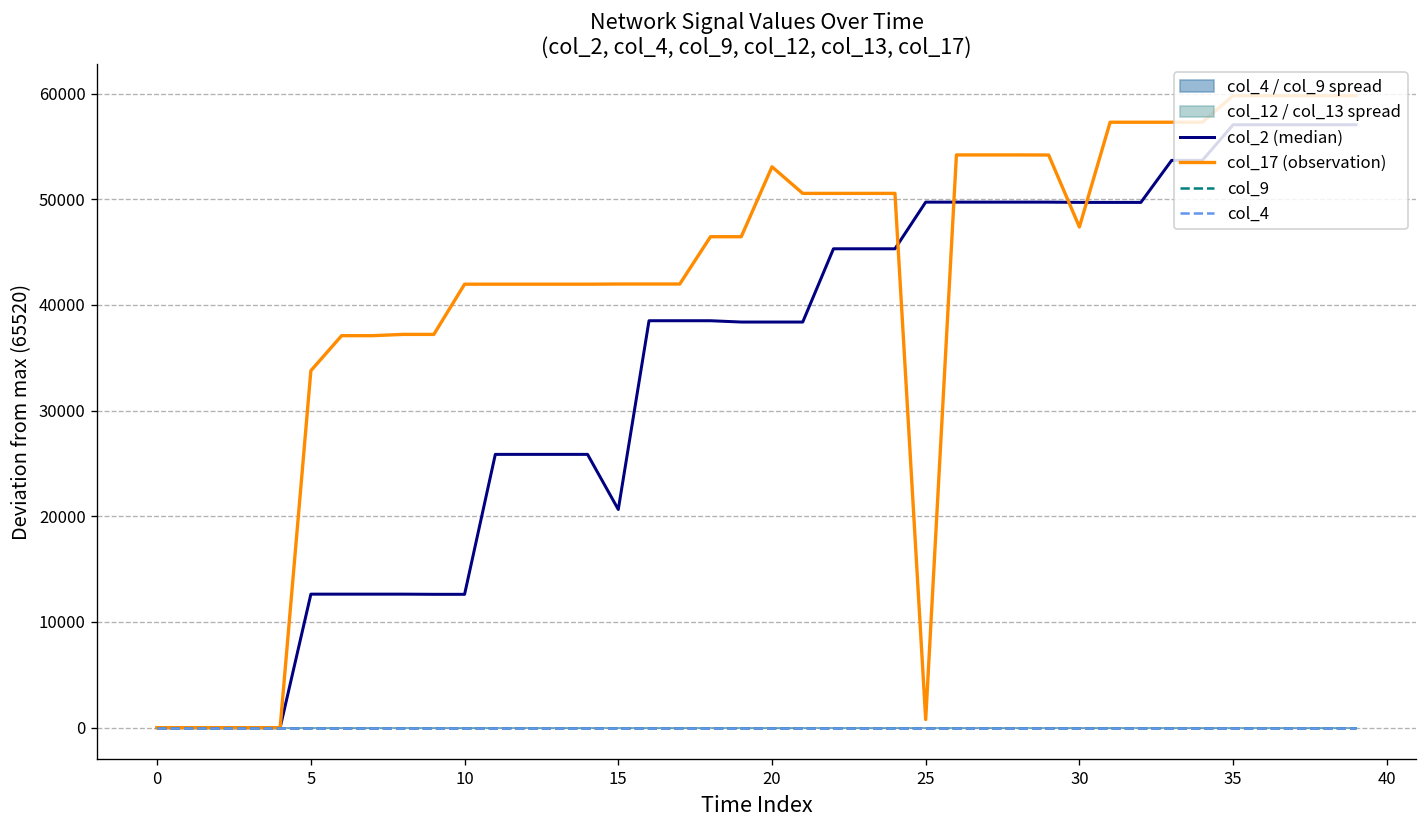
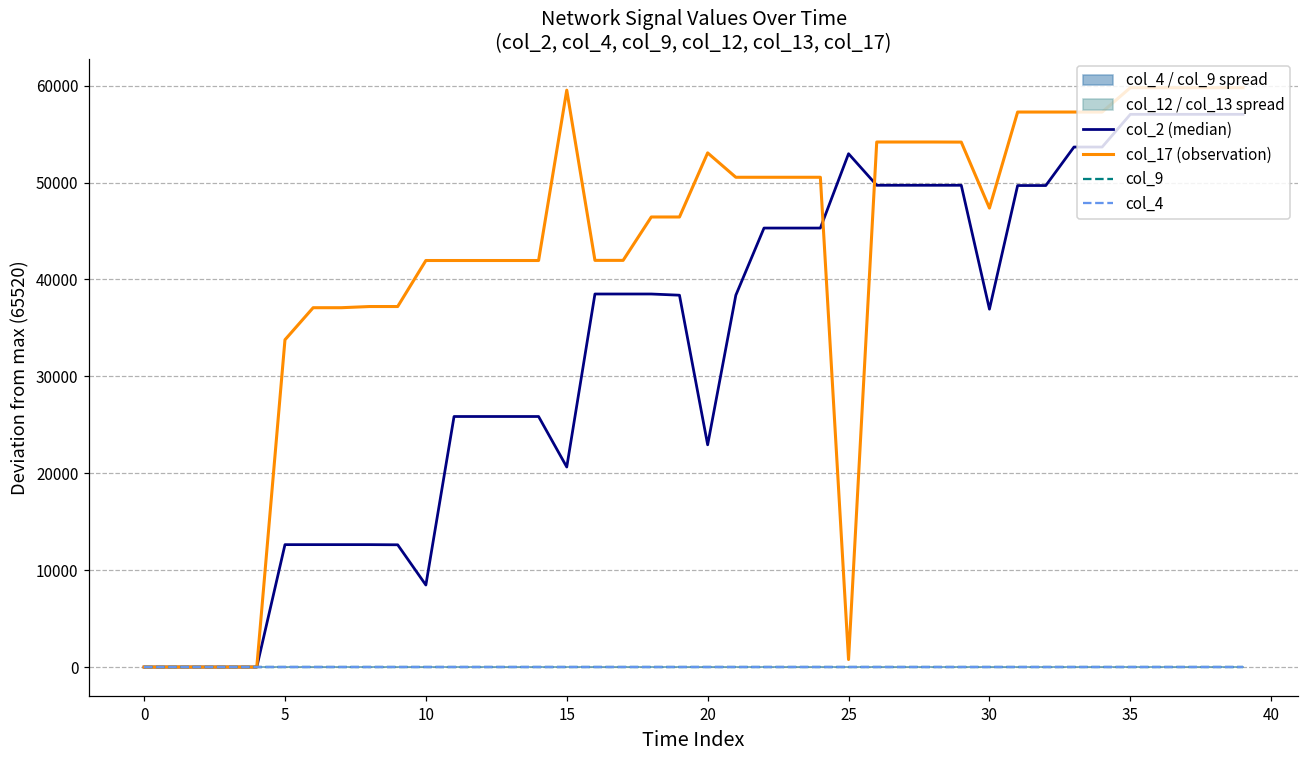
  {
    "col_2 (median)": {
      "5": 13000,
-     "10": 13000,
+     "10": 8000,
      "15": 21000,
-     "20": 38000,
-     "25": 50000,
-     "30": 50000
+     "20": 23000,
+     "25": 53000,
+     "30": 37000
    },
    "col_17 (observation)": {
      "5": 34000,
      "10": 42000,
-     "15": 42000,
+     "15": 60000,
      "20": 53000,
      "25": 1000,
      "30": 47000
    },
    "col_12 / col_13 spread": {
      "5": 0,
      "10": 0,
      "15": 0,
      "20": 0,
      "25": 0,
      "30": 0,
      "35": 0
    }
  }
